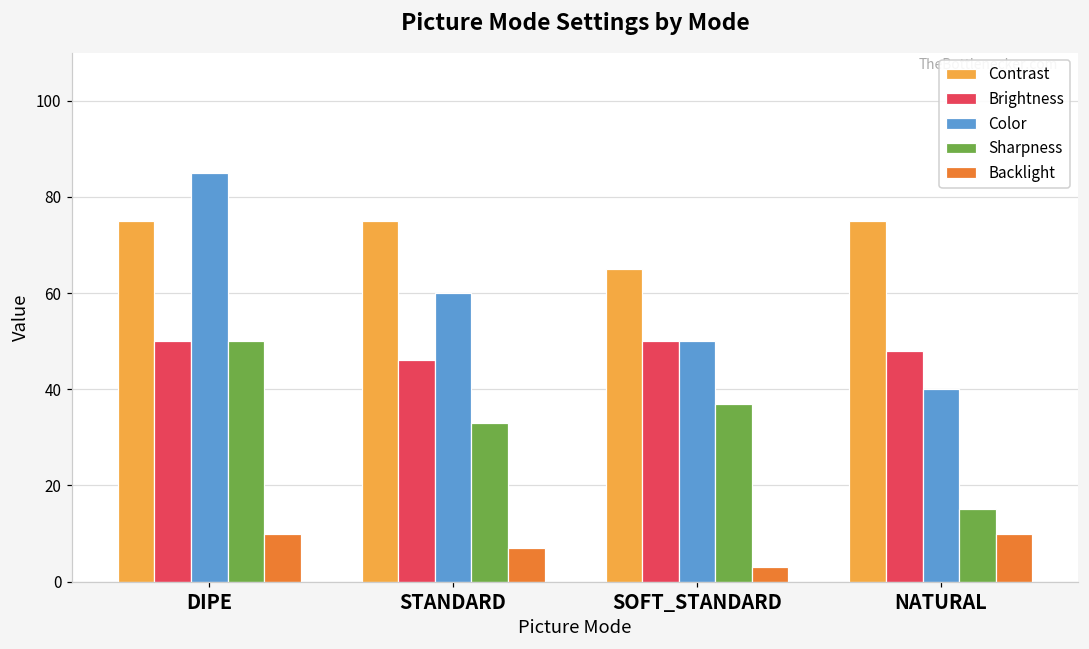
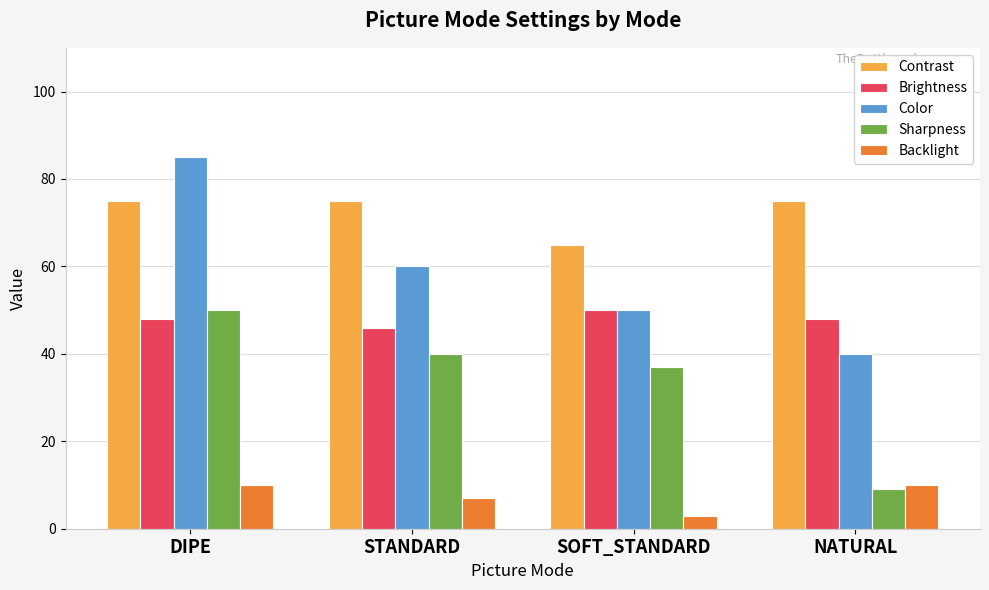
  {
    "Brightness": {
-     "DIPE": 50,
+     "DIPE": 48,
      "STANDARD": 46,
      "SOFT_STANDARD": 50,
      "NATURAL": 48
    },
    "Color": {
      "DIPE": 85,
      "STANDARD": 60,
      "SOFT_STANDARD": 50,
      "NATURAL": 40
    },
    "Sharpness": {
      "DIPE": 50,
-     "STANDARD": 33,
+     "STANDARD": 40,
      "SOFT_STANDARD": 37,
-     "NATURAL": 15
+     "NATURAL": 9
    }
  }
